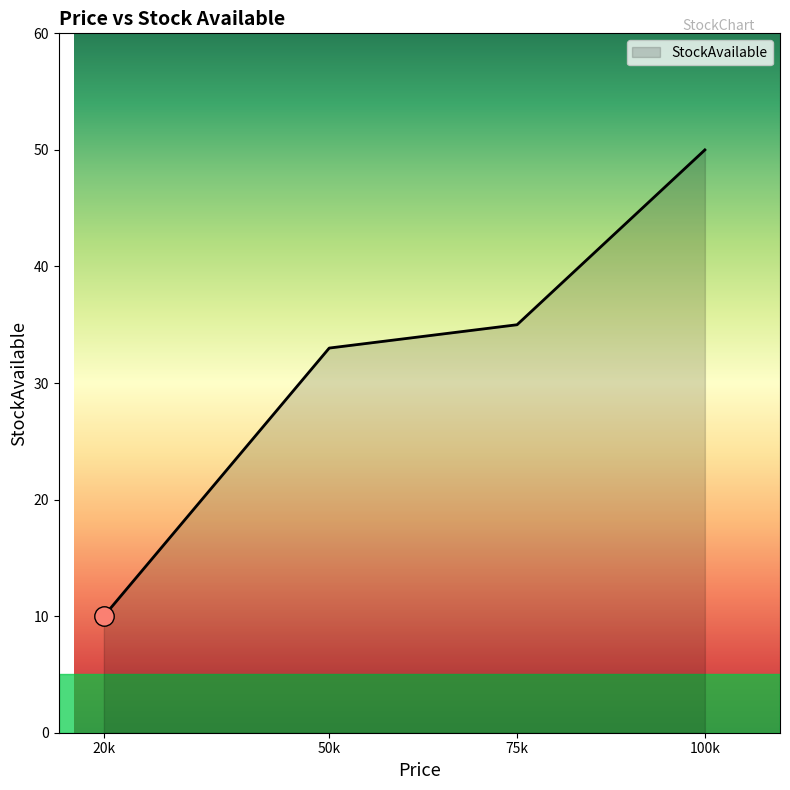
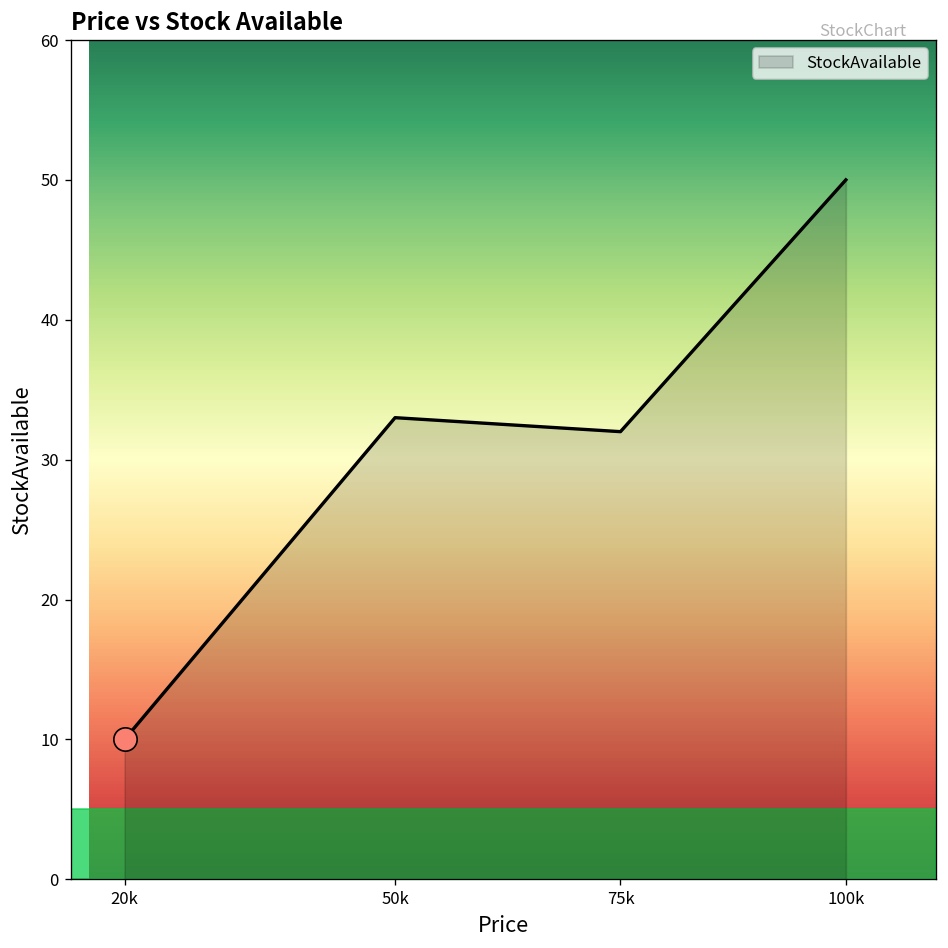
  {
    "StockAvailable": {
      "50k": 33,
-     "75k": 35,
+     "75k": 32,
      "100k": 50
    }
  }
